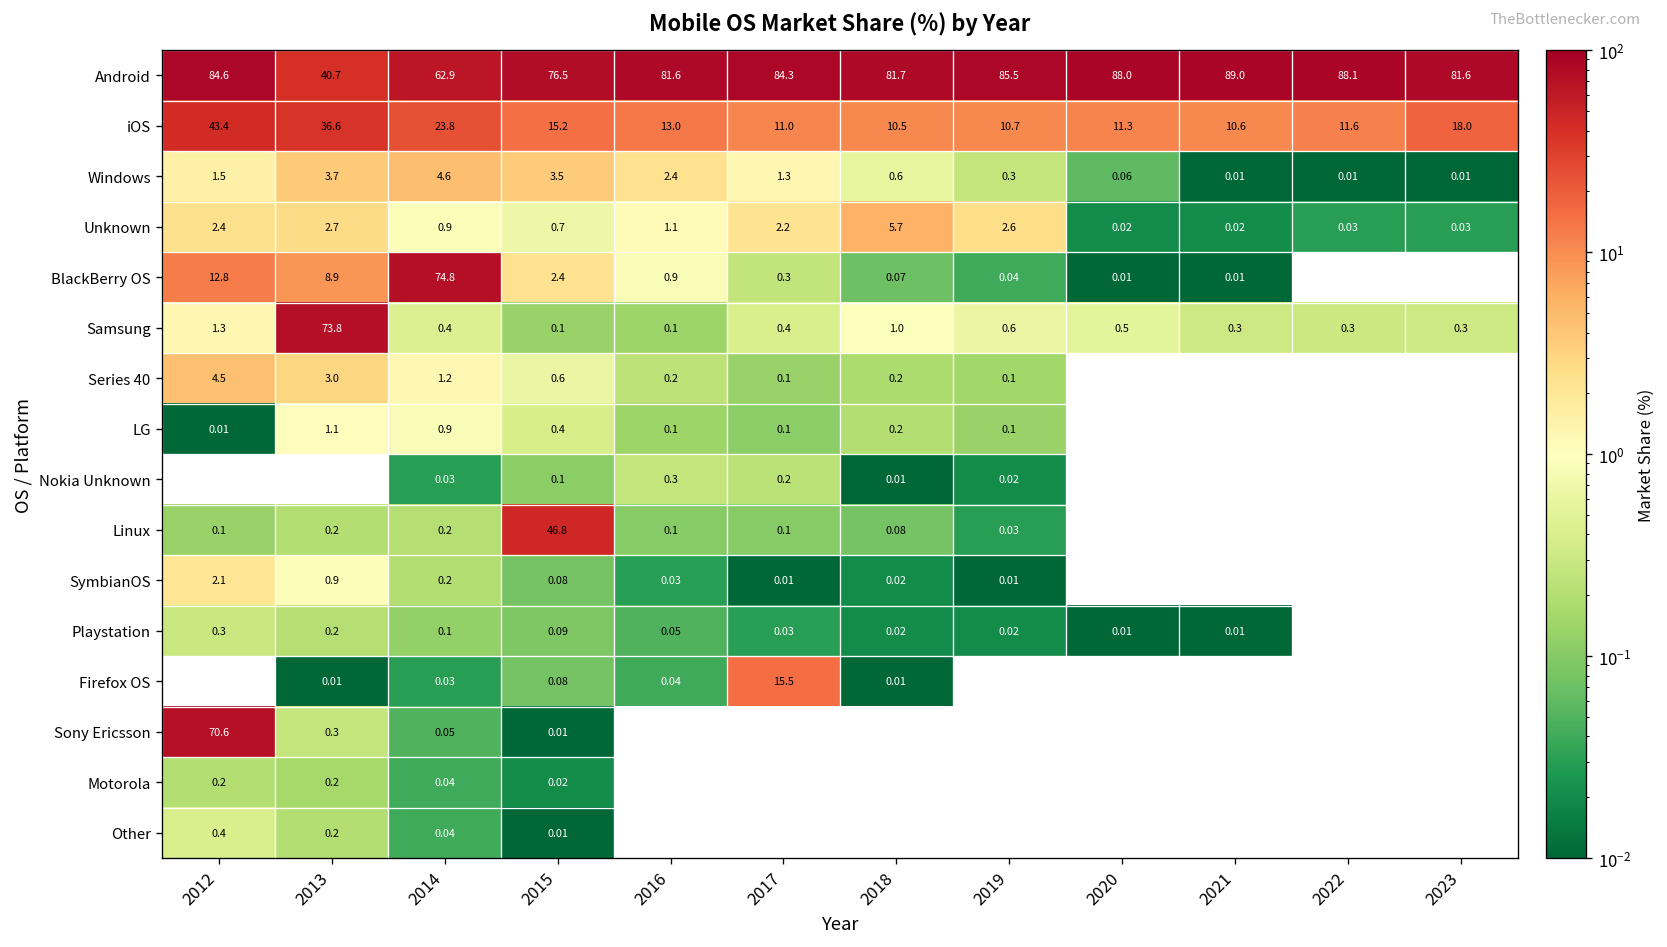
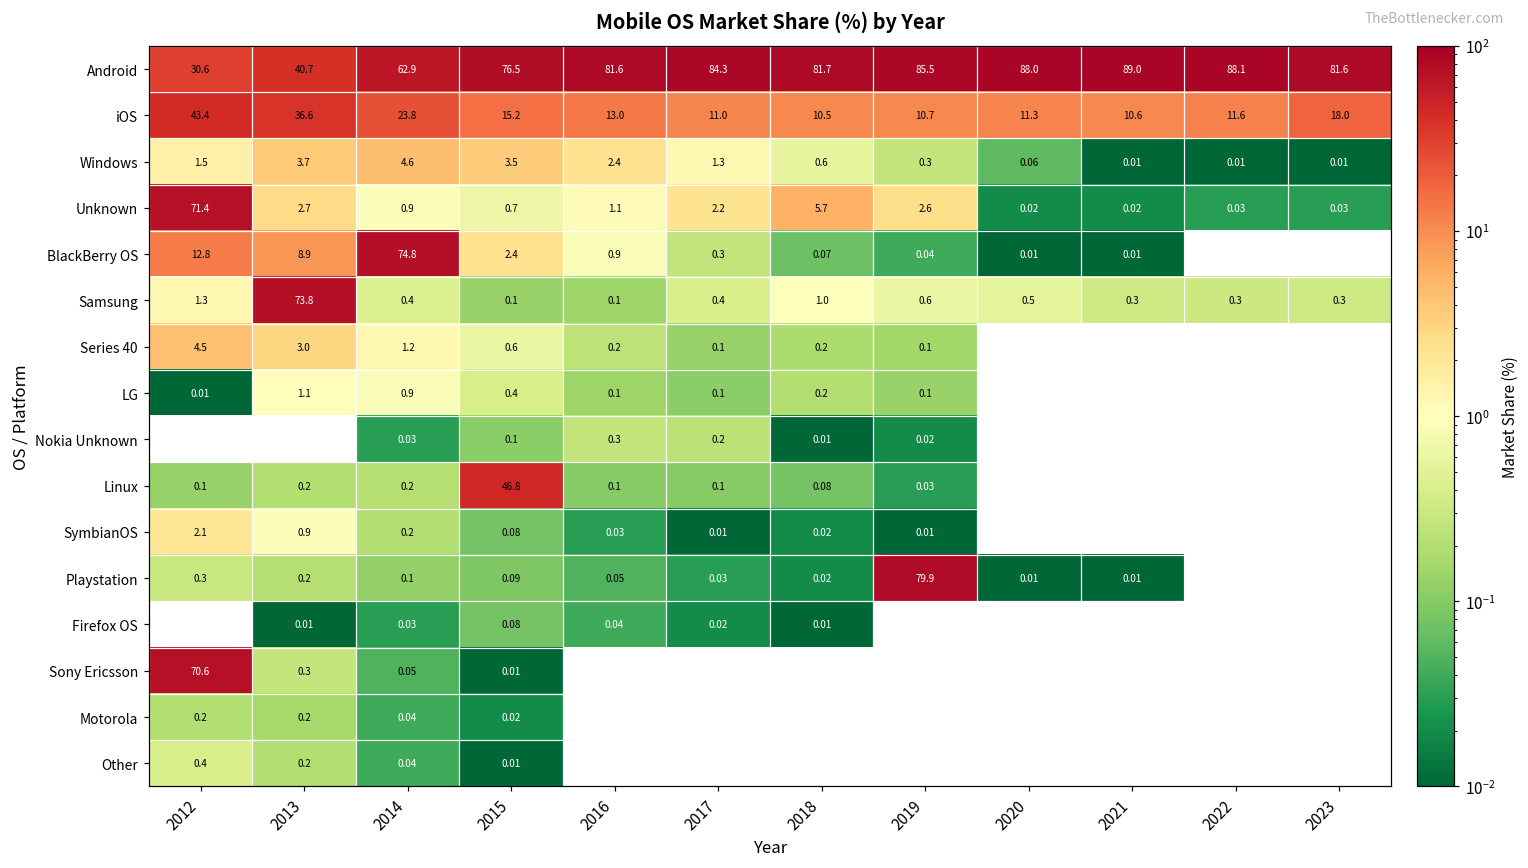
  {
    "Android": {
-     "2012": 84.6,
+     "2012": 30.6,
      "2013": 40.7,
      "2014": 62.9,
      "2015": 76.5,
      "2016": 81.6,
      "2017": 84.3,
      "2018": 81.7,
      "2019": 85.5,
      "2020": 88.0,
      "2021": 89.0,
      "2022": 88.1,
      "2023": 81.6
    },
    "iOS": {
      "2012": 43.4,
      "2013": 36.6,
      "2014": 23.8,
      "2015": 15.2,
      "2016": 13.0,
      "2017": 11.0,
      "2018": 10.5,
      "2019": 10.7,
      "2020": 11.3,
      "2021": 10.6,
      "2022": 11.6,
      "2023": 18.0
    },
    "Windows": {
      "2012": 1.5,
      "2013": 3.7,
      "2014": 4.6,
      "2015": 3.5,
      "2016": 2.4,
      "2017": 1.3,
      "2018": 0.6,
      "2019": 0.3,
      "2020": 0.06,
      "2021": 0.01,
      "2022": 0.01,
      "2023": 0.01
    },
    "Unknown": {
-     "2012": 2.4,
+     "2012": 71.4,
      "2013": 2.7,
      "2014": 0.9,
      "2015": 0.7,
      "2016": 1.1,
      "2017": 2.2,
      "2018": 5.7,
      "2019": 2.6,
      "2020": 0.02,
      "2021": 0.02,
      "2022": 0.03,
      "2023": 0.03
    },
    "BlackBerry OS": {
      "2012": 12.8,
      "2013": 8.9,
      "2014": 74.8,
      "2015": 2.4,
      "2016": 0.9,
      "2017": 0.3,
      "2018": 0.07,
      "2019": 0.04,
      "2020": 0.01,
      "2021": 0.01
    },
    "Samsung": {
      "2012": 1.3,
      "2013": 73.8,
      "2014": 0.4,
      "2015": 0.1,
      "2016": 0.1,
      "2017": 0.4,
      "2018": 1.0,
      "2019": 0.6,
      "2020": 0.5,
      "2021": 0.3,
      "2022": 0.3,
      "2023": 0.3
    },
    "Series 40": {
      "2012": 4.5,
      "2013": 3.0,
      "2014": 1.2,
      "2015": 0.6,
      "2016": 0.2,
      "2017": 0.1,
      "2018": 0.2,
      "2019": 0.1
    },
    "LG": {
      "2012": 0.01,
      "2013": 1.1,
      "2014": 0.9,
      "2015": 0.4,
      "2016": 0.1,
      "2017": 0.1,
      "2018": 0.2,
      "2019": 0.1
    },
    "Nokia Unknown": {
      "2014": 0.03,
      "2015": 0.1,
      "2016": 0.3,
      "2017": 0.2,
      "2018": 0.01,
      "2019": 0.02
    },
    "Linux": {
      "2012": 0.1,
      "2013": 0.2,
      "2014": 0.2,
      "2015": 46.8,
      "2016": 0.1,
      "2017": 0.1,
      "2018": 0.08,
      "2019": 0.03
    },
    "SymbianOS": {
      "2012": 2.1,
      "2013": 0.9,
      "2014": 0.2,
      "2015": 0.08,
      "2016": 0.03,
      "2017": 0.01,
      "2018": 0.02,
      "2019": 0.01
    },
    "Playstation": {
      "2012": 0.3,
      "2013": 0.2,
      "2014": 0.1,
      "2015": 0.09,
      "2016": 0.05,
      "2017": 0.03,
      "2018": 0.02,
-     "2019": 0.02,
+     "2019": 79.9,
      "2020": 0.01,
      "2021": 0.01
    },
    "Firefox OS": {
      "2013": 0.01,
      "2014": 0.03,
      "2015": 0.08,
      "2016": 0.04,
-     "2017": 15.5,
+     "2017": 0.02,
      "2018": 0.01
    },
    "Sony Ericsson": {
      "2012": 70.6,
      "2013": 0.3,
      "2014": 0.05,
      "2015": 0.01
    },
    "Motorola": {
      "2012": 0.2,
      "2013": 0.2,
      "2014": 0.04,
      "2015": 0.02
    },
    "Other": {
      "2012": 0.4,
      "2013": 0.2,
      "2014": 0.04,
      "2015": 0.01
    }
  }
